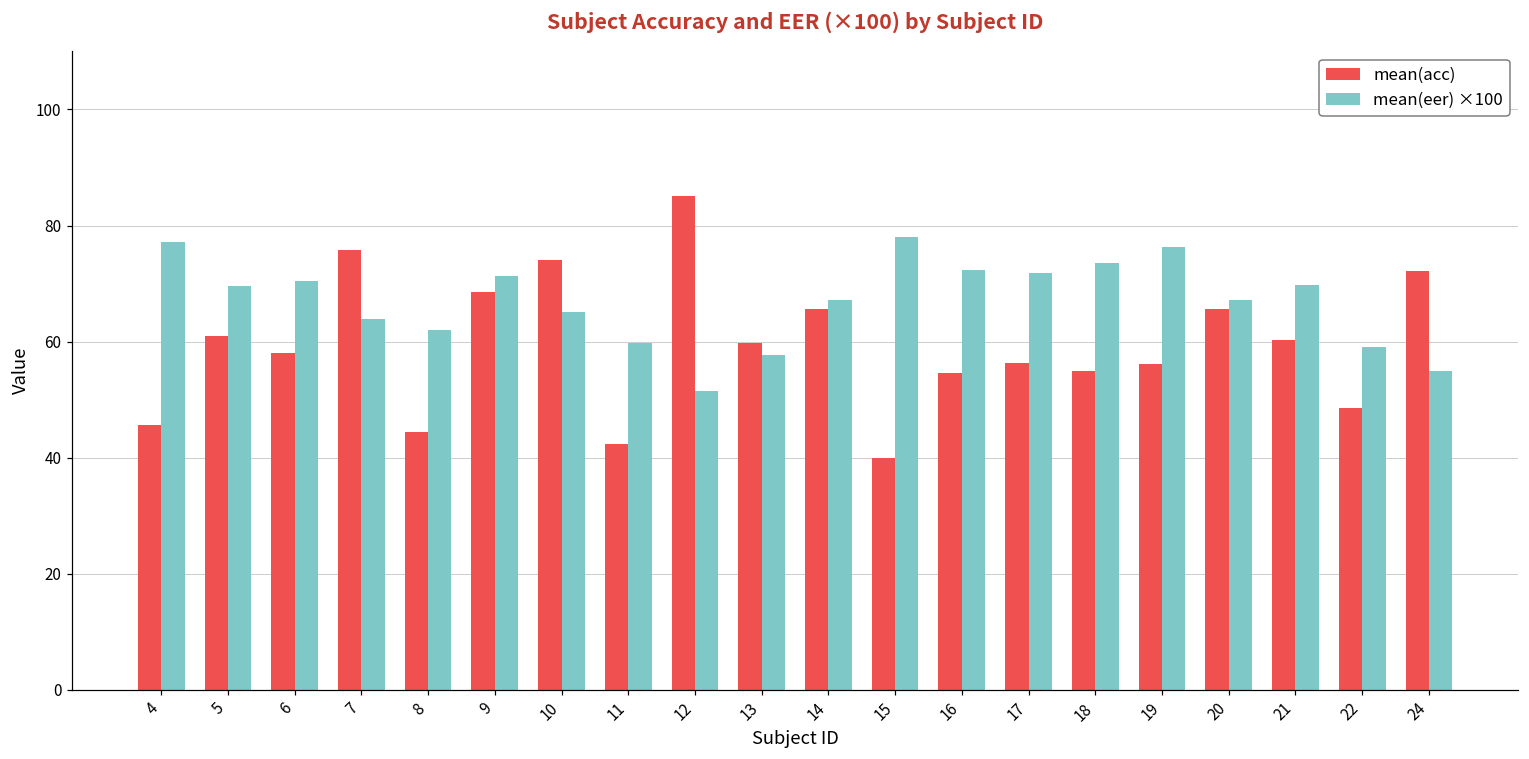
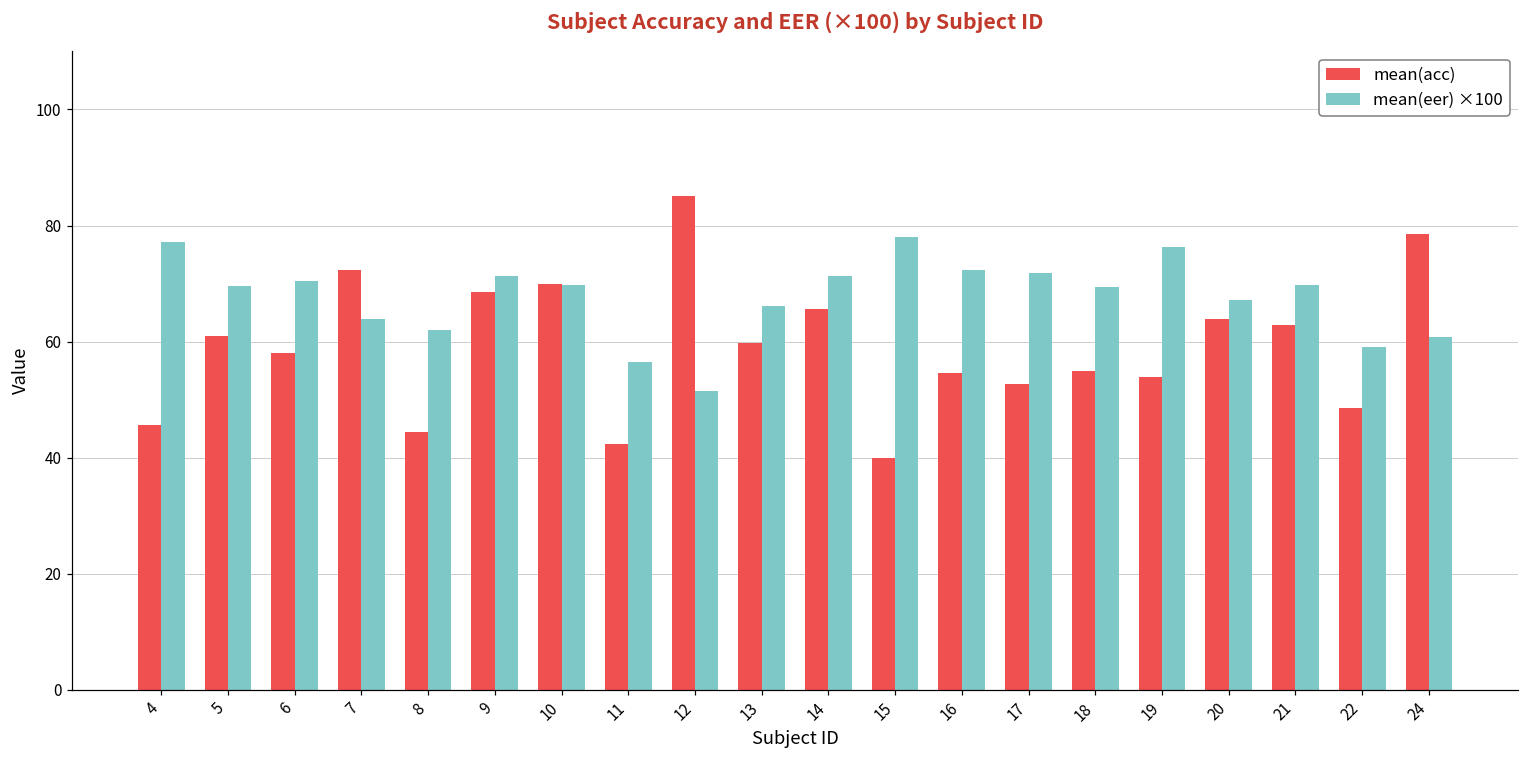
  {
    "mean(acc)": {
      "4": 46,
      "5": 61,
      "6": 58,
-     "7": 76,
+     "7": 72,
      "8": 44,
      "9": 69,
-     "10": 74,
+     "10": 70,
      "11": 42,
      "12": 85,
      "13": 60,
      "14": 66,
      "15": 40,
      "16": 55,
-     "17": 56,
+     "17": 53,
      "18": 55,
-     "19": 56,
-     "20": 66,
-     "21": 60,
+     "19": 54,
+     "20": 64,
+     "21": 63,
      "22": 49,
-     "24": 72
+     "24": 79
    },
    "mean(eer) ×100": {
      "4": 77,
      "5": 70,
      "6": 70,
      "7": 64,
      "8": 62,
      "9": 71,
-     "10": 65,
-     "11": 60,
+     "10": 70,
+     "11": 56,
      "12": 52,
-     "13": 58,
-     "14": 67,
+     "13": 66,
+     "14": 71,
      "15": 78,
      "16": 72,
      "17": 72,
-     "18": 74,
+     "18": 69,
      "19": 76,
      "20": 67,
      "21": 70,
      "22": 59,
-     "24": 55
+     "24": 61
    }
  }
